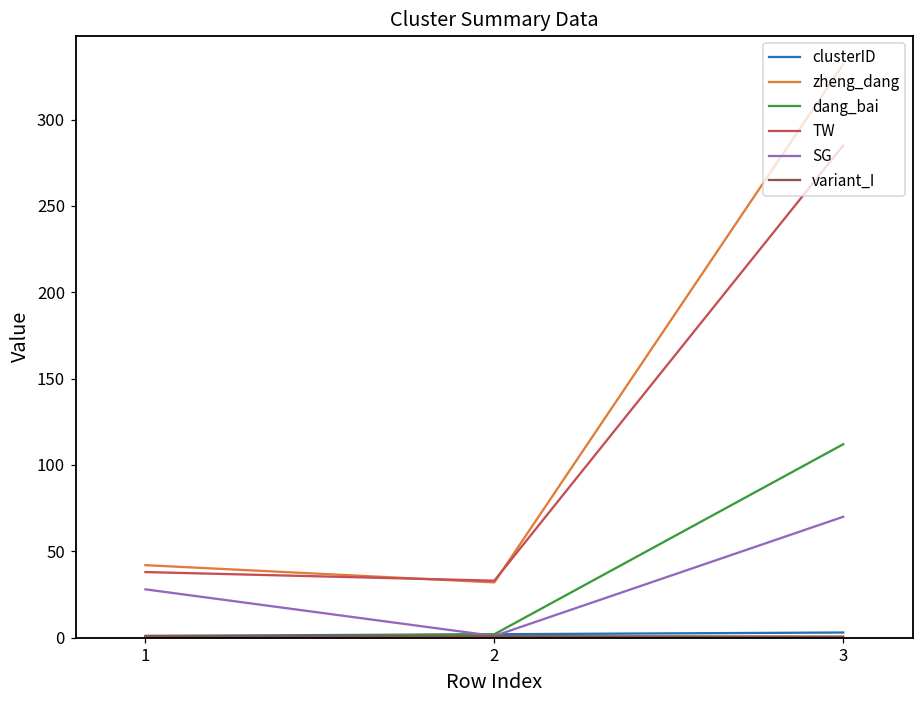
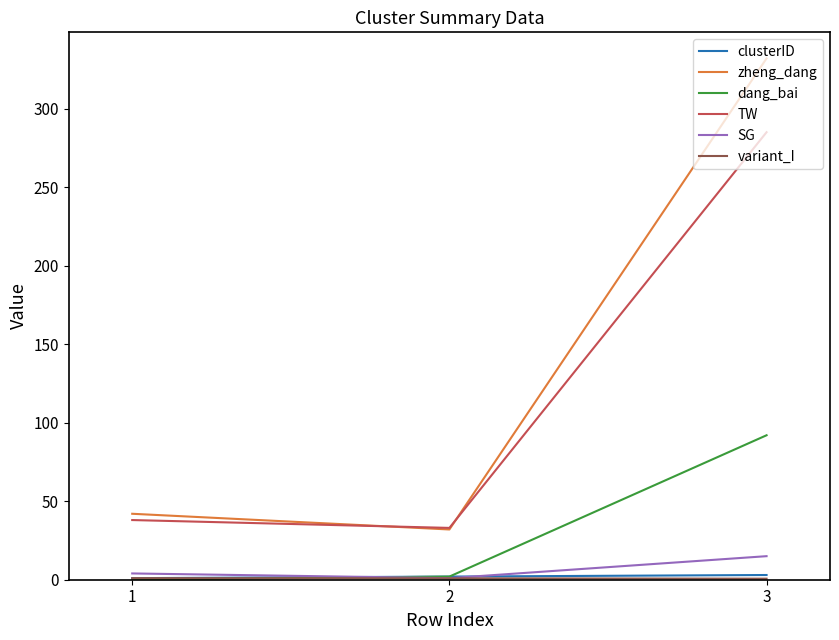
  {
    "clusterID": {
      "3": 3
    },
    "dang_bai": {
-     "3": 112
+     "3": 92
    },
    "SG": {
-     "1": 28,
-     "3": 70
+     "1": 4,
+     "3": 15
    }
  }
